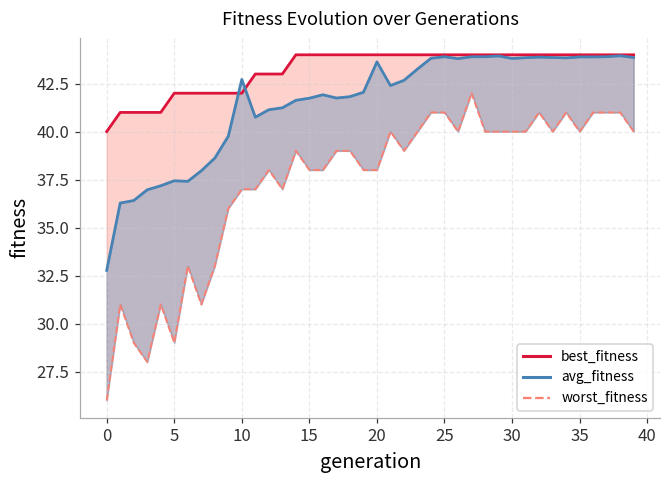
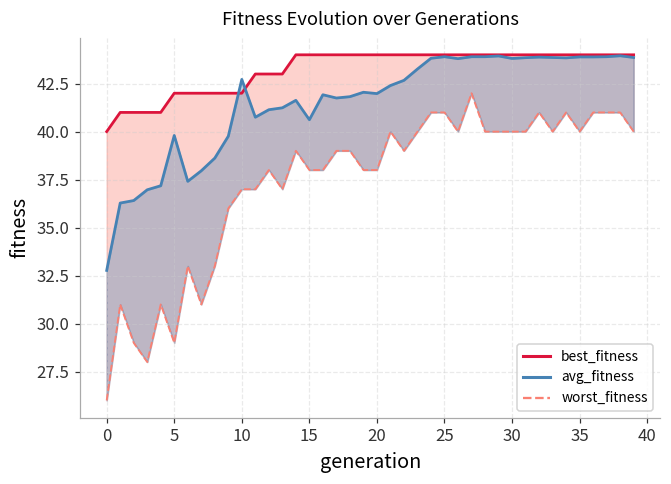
  {
    "avg_fitness": {
      "0": 32.8,
-     "5": 37.4,
+     "5": 39.8,
      "10": 42.7,
-     "15": 41.7,
-     "20": 43.6,
+     "15": 40.6,
+     "20": 42.0,
      "30": 43.8
    }
  }
